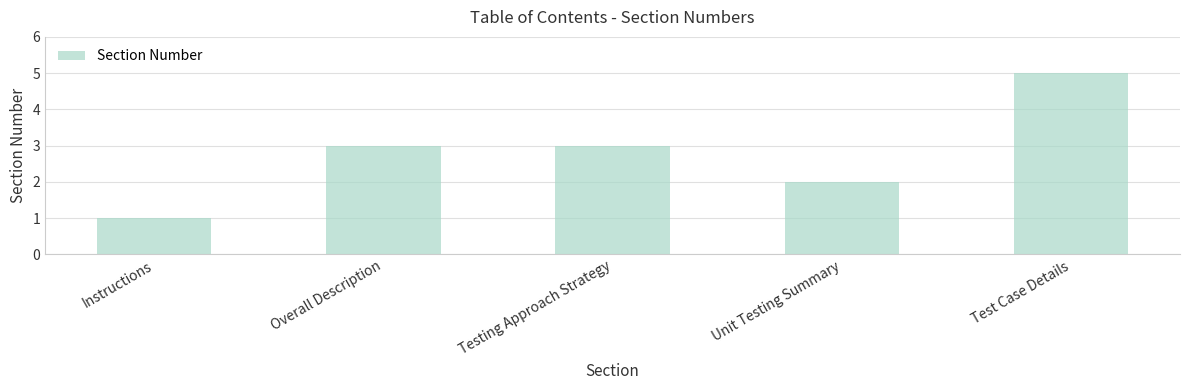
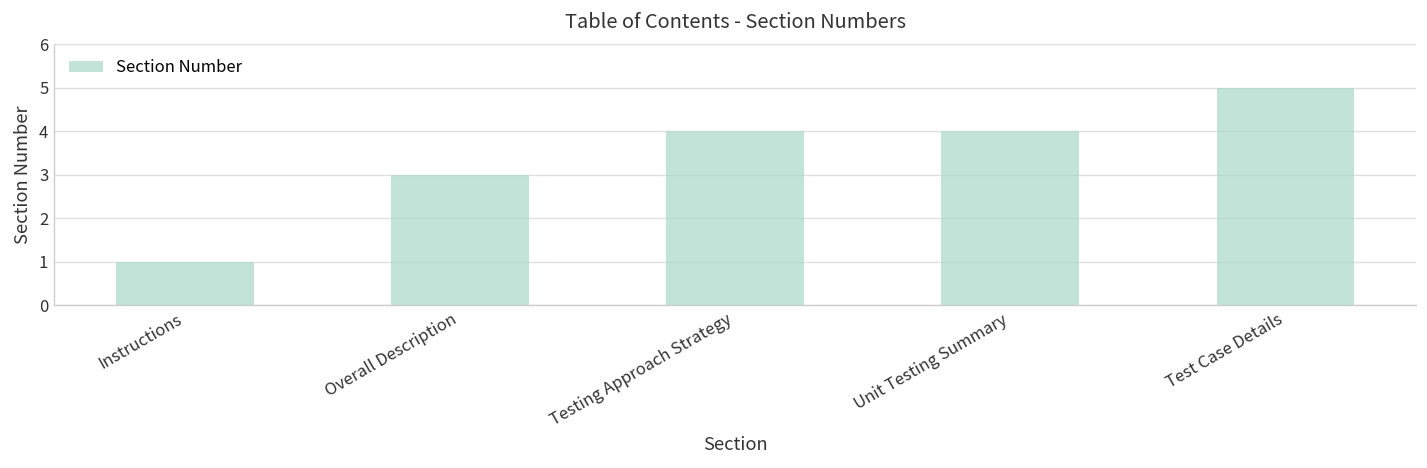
  {
    "Instructions": 1,
    "Overall Description": 3,
-   "Testing Approach Strategy": 3,
-   "Unit Testing Summary": 2,
+   "Testing Approach Strategy": 4,
+   "Unit Testing Summary": 4,
    "Test Case Details": 5
  }
